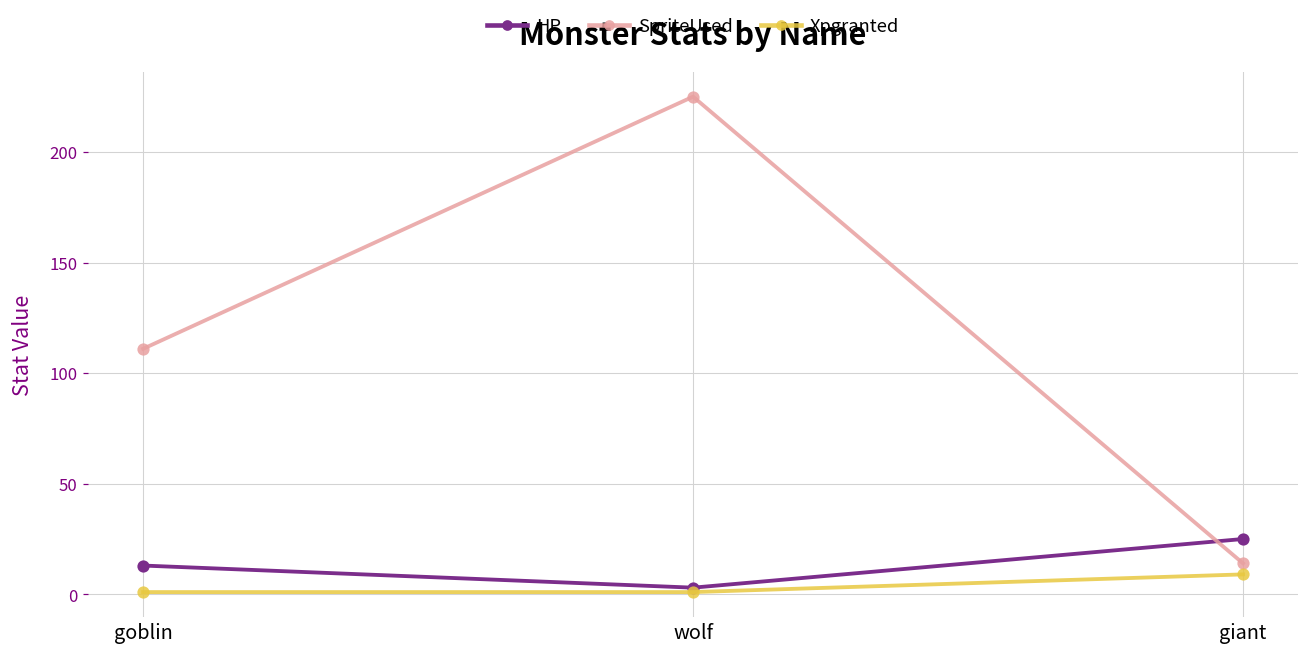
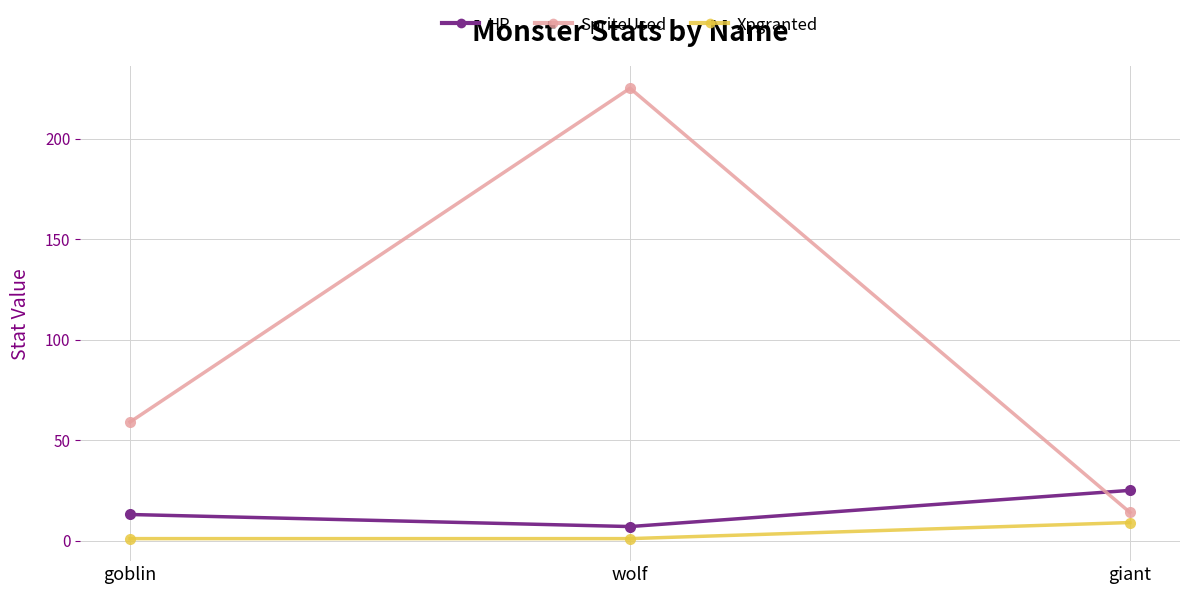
  {
    "HP": {
      "goblin": 13,
-     "wolf": 3,
+     "wolf": 7,
      "giant": 25
    },
    "SpriteUsed": {
-     "goblin": 111,
+     "goblin": 59,
      "wolf": 225,
      "giant": 14
    },
    "Xpgranted": {
      "goblin": 1,
      "wolf": 1,
      "giant": 9
    }
  }
